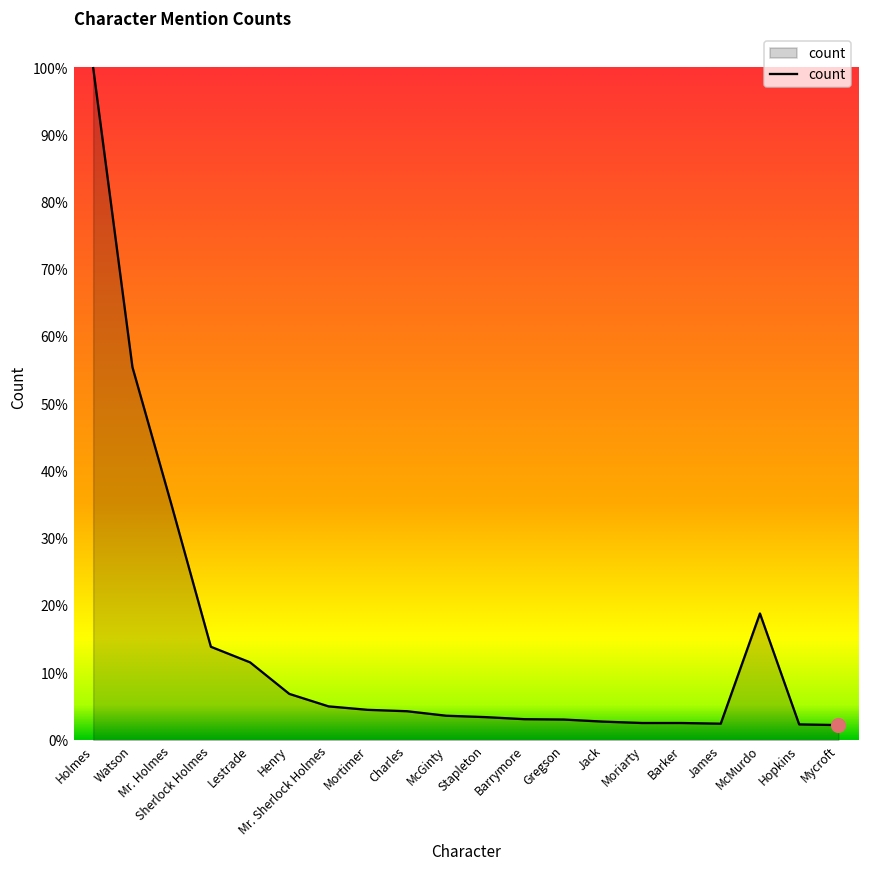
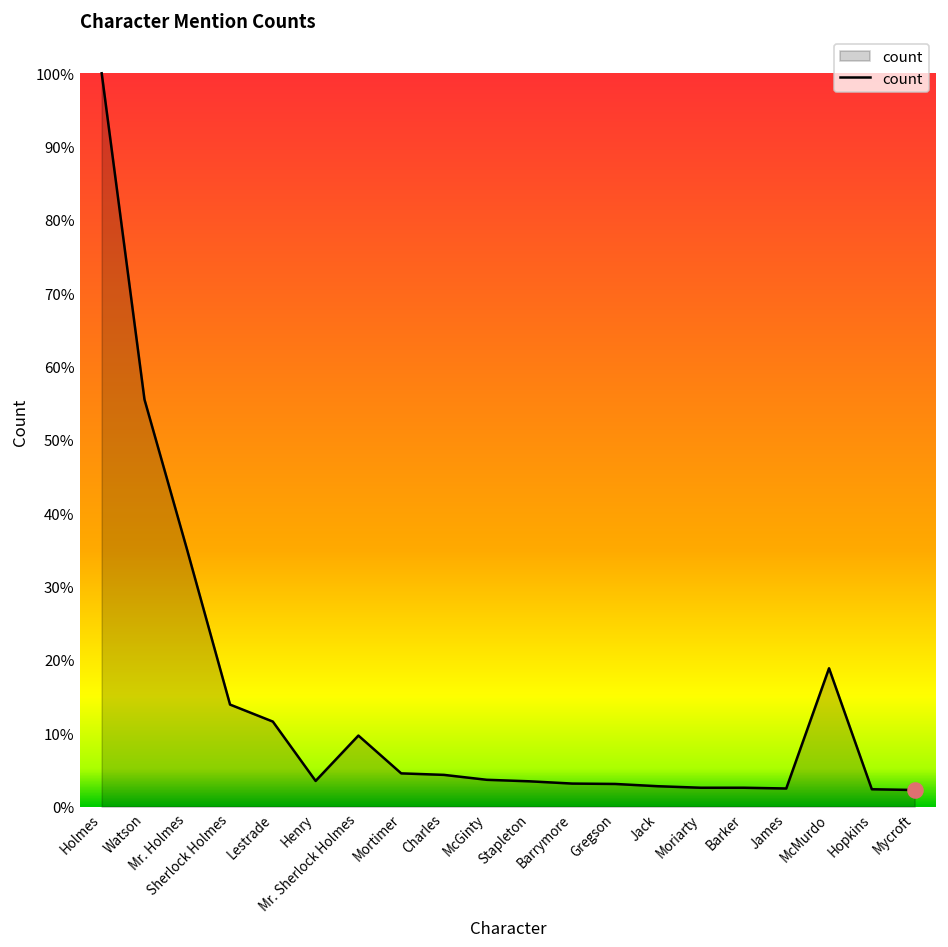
  {
    "count": {
      "Holmes": "100%",
      "Watson": "56%",
      "Mr. Holmes": "35%",
      "Sherlock Holmes": "14%",
      "Lestrade": "12%",
-     "Henry": "7%",
-     "Mr. Sherlock Holmes": "5%",
+     "Henry": "4%",
+     "Mr. Sherlock Holmes": "10%",
      "Mortimer": "5%",
      "Charles": "4%",
      "McGinty": "4%",
      "Stapleton": "3%",
      "Barrymore": "3%",
      "Gregson": "3%",
      "Jack": "3%",
      "Moriarty": "3%",
      "Barker": "3%",
      "James": "2%",
      "McMurdo": "19%",
      "Hopkins": "2%"
    }
  }
